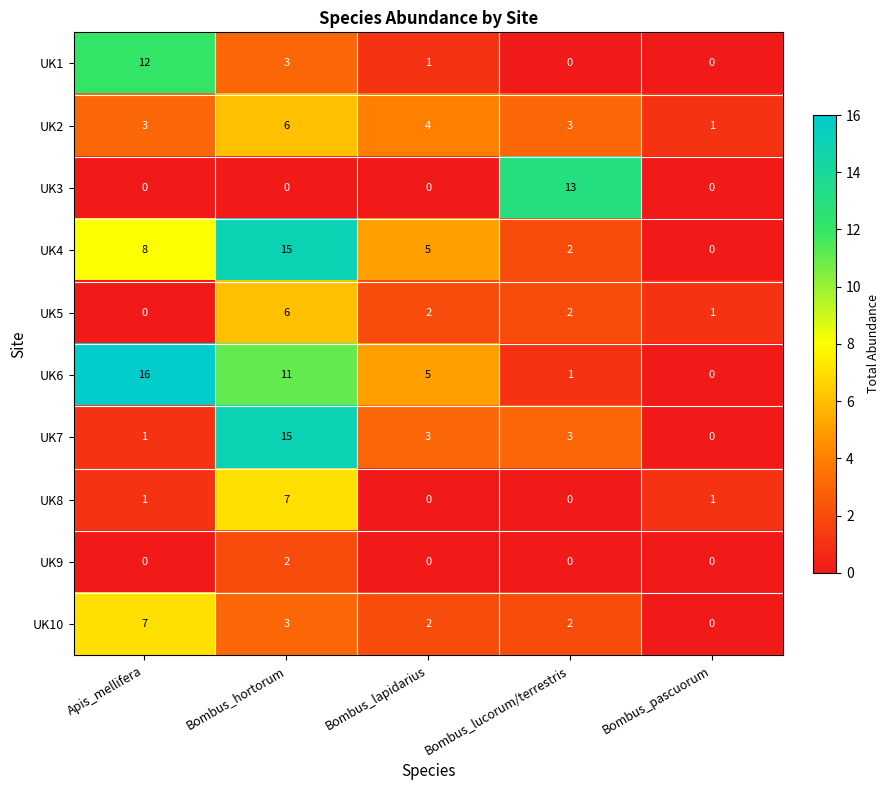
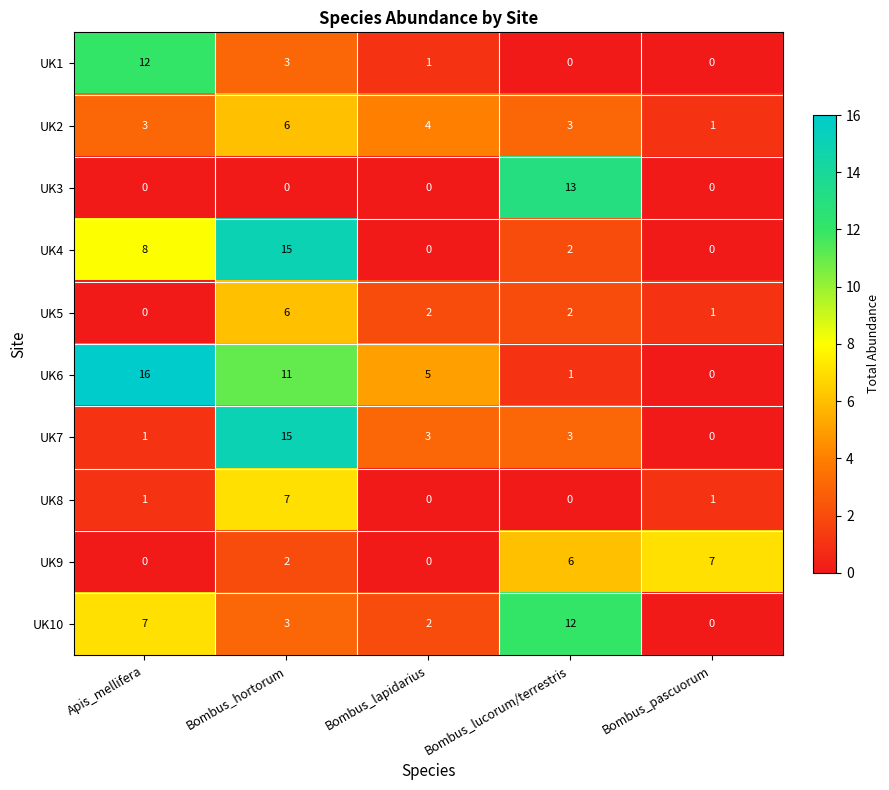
  {
    "UK1": {
      "Apis_mellifera": 12,
      "Bombus_hortorum": 3,
      "Bombus_lapidarius": 1,
      "Bombus_lucorum/terrestris": 0,
      "Bombus_pascuorum": 0
    },
    "UK2": {
      "Apis_mellifera": 3,
      "Bombus_hortorum": 6,
      "Bombus_lapidarius": 4,
      "Bombus_lucorum/terrestris": 3,
      "Bombus_pascuorum": 1
    },
    "UK3": {
      "Apis_mellifera": 0,
      "Bombus_hortorum": 0,
      "Bombus_lapidarius": 0,
      "Bombus_lucorum/terrestris": 13,
      "Bombus_pascuorum": 0
    },
    "UK4": {
      "Apis_mellifera": 8,
      "Bombus_hortorum": 15,
-     "Bombus_lapidarius": 5,
+     "Bombus_lapidarius": 0,
      "Bombus_lucorum/terrestris": 2,
      "Bombus_pascuorum": 0
    },
    "UK5": {
      "Apis_mellifera": 0,
      "Bombus_hortorum": 6,
      "Bombus_lapidarius": 2,
      "Bombus_lucorum/terrestris": 2,
      "Bombus_pascuorum": 1
    },
    "UK6": {
      "Apis_mellifera": 16,
      "Bombus_hortorum": 11,
      "Bombus_lapidarius": 5,
      "Bombus_lucorum/terrestris": 1,
      "Bombus_pascuorum": 0
    },
    "UK7": {
      "Apis_mellifera": 1,
      "Bombus_hortorum": 15,
      "Bombus_lapidarius": 3,
      "Bombus_lucorum/terrestris": 3,
      "Bombus_pascuorum": 0
    },
    "UK8": {
      "Apis_mellifera": 1,
      "Bombus_hortorum": 7,
      "Bombus_lapidarius": 0,
      "Bombus_lucorum/terrestris": 0,
      "Bombus_pascuorum": 1
    },
    "UK9": {
      "Apis_mellifera": 0,
      "Bombus_hortorum": 2,
      "Bombus_lapidarius": 0,
-     "Bombus_lucorum/terrestris": 0,
-     "Bombus_pascuorum": 0
+     "Bombus_lucorum/terrestris": 6,
+     "Bombus_pascuorum": 7
    },
    "UK10": {
      "Apis_mellifera": 7,
      "Bombus_hortorum": 3,
      "Bombus_lapidarius": 2,
-     "Bombus_lucorum/terrestris": 2,
+     "Bombus_lucorum/terrestris": 12,
      "Bombus_pascuorum": 0
    }
  }
